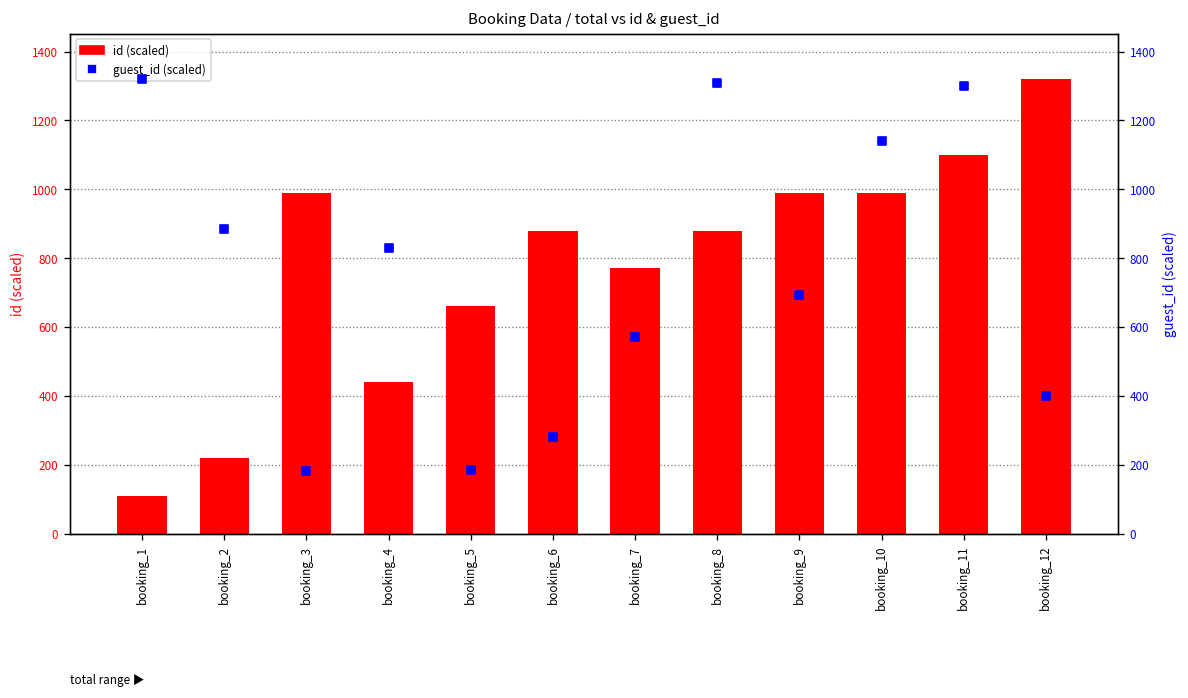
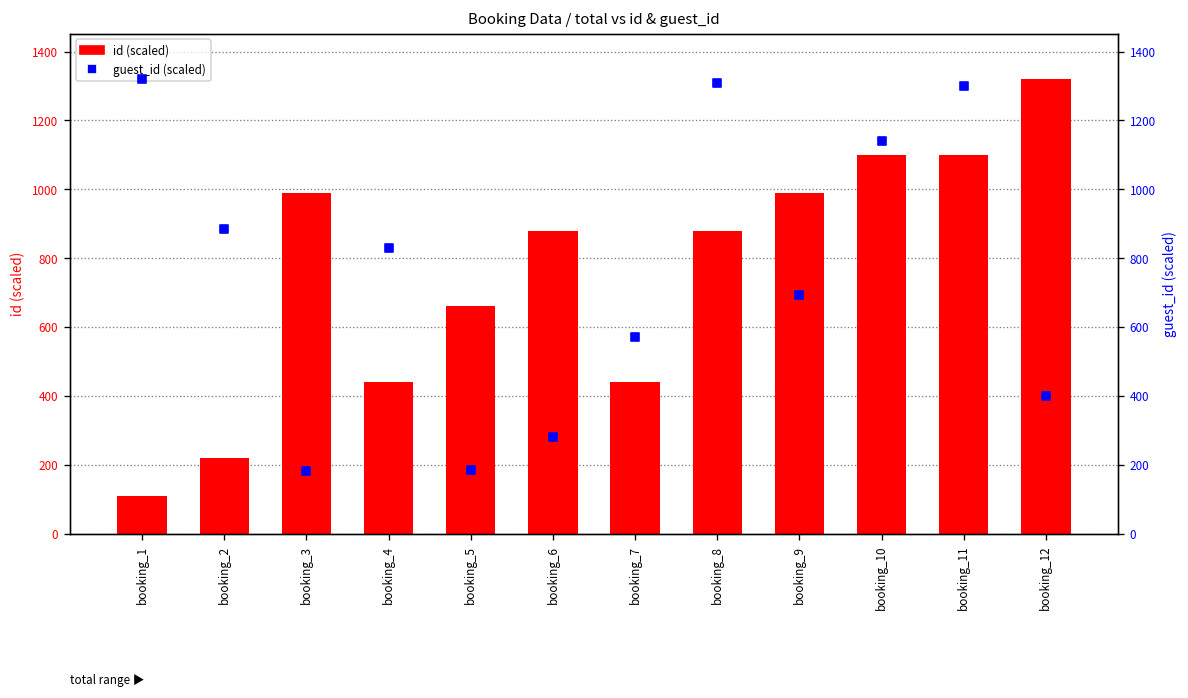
  {
    "id (scaled)": {
      "booking_1": 110,
      "booking_2": 220,
      "booking_3": 990,
      "booking_4": 440,
      "booking_5": 660,
      "booking_6": 880,
-     "booking_7": 770,
+     "booking_7": 440,
      "booking_8": 880,
      "booking_9": 990,
-     "booking_10": 990,
+     "booking_10": 1100,
      "booking_11": 1100,
      "booking_12": 1320
    }
  }
